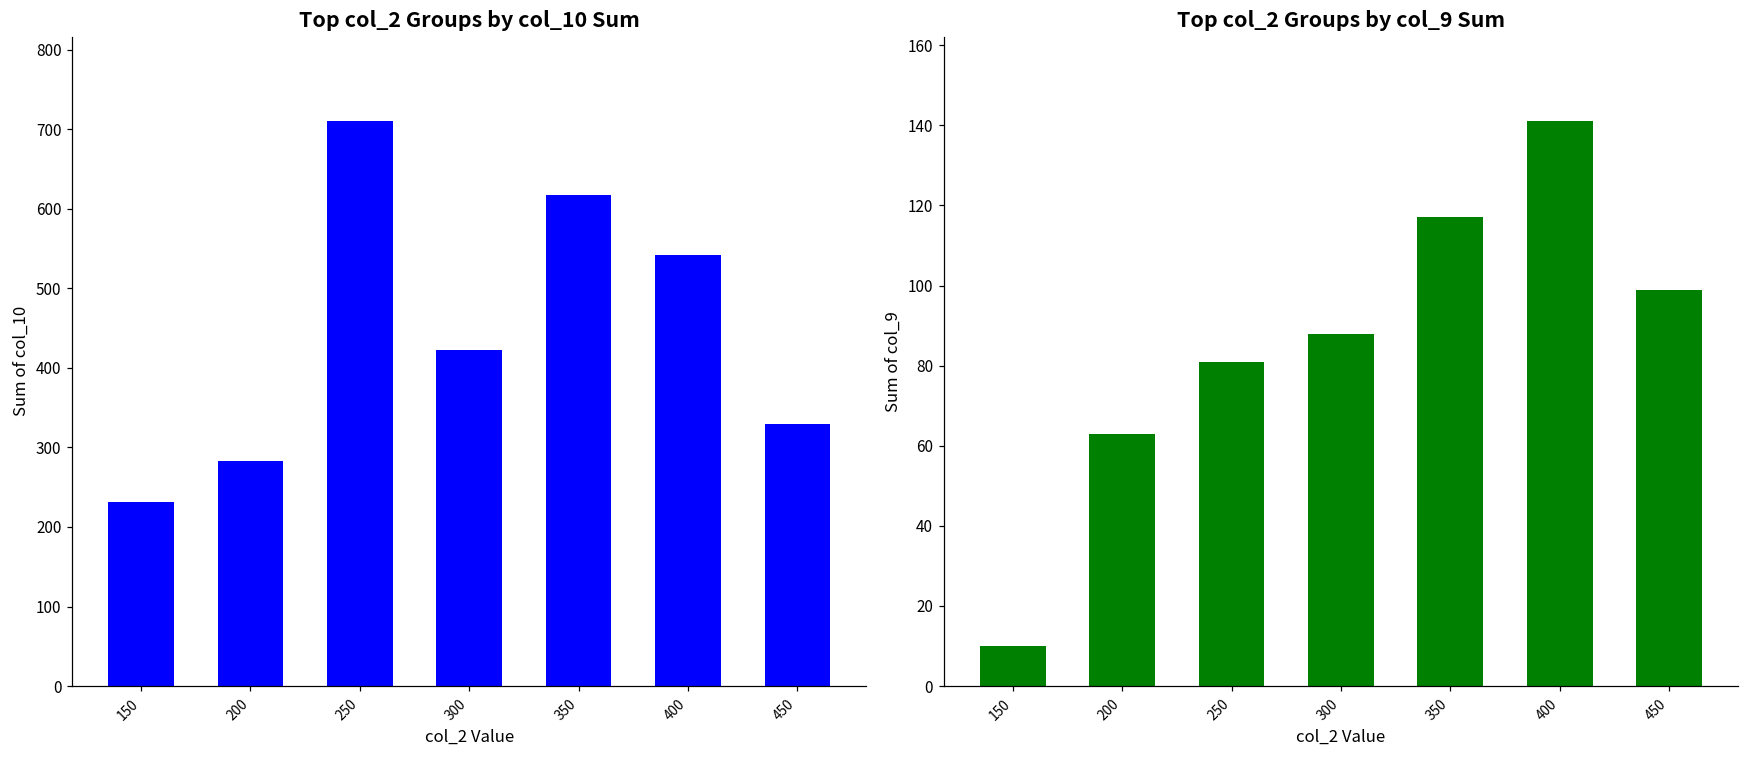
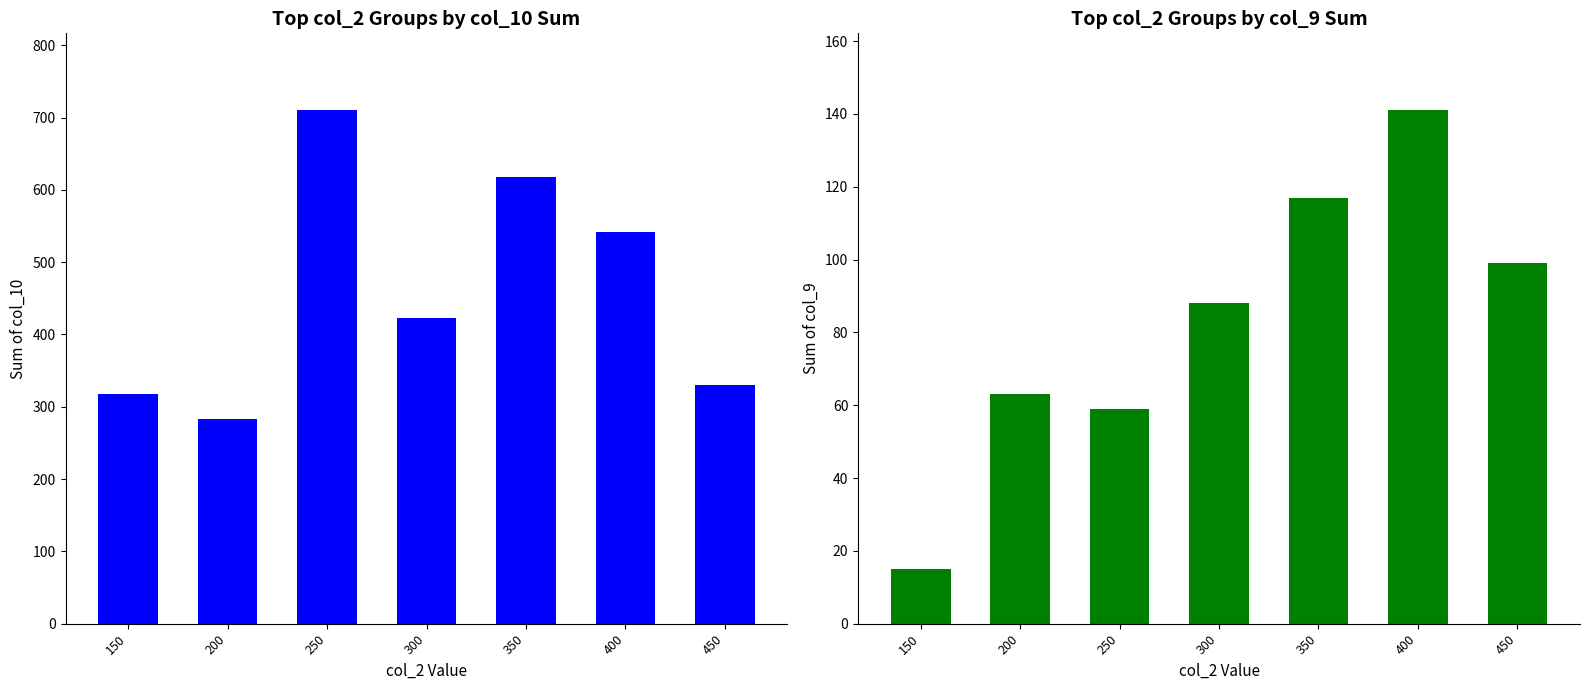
  {
    "Top col_2 Groups by col_10 Sum": {
-     "150": 230,
+     "150": 320,
      "200": 280,
      "250": 710,
      "300": 420,
      "350": 620,
      "400": 540,
      "450": 330
    },
    "Top col_2 Groups by col_9 Sum": {
-     "150": 10,
+     "150": 15,
      "200": 63,
-     "250": 81,
+     "250": 59,
      "300": 88,
      "350": 117,
      "400": 141,
      "450": 99
    }
  }
